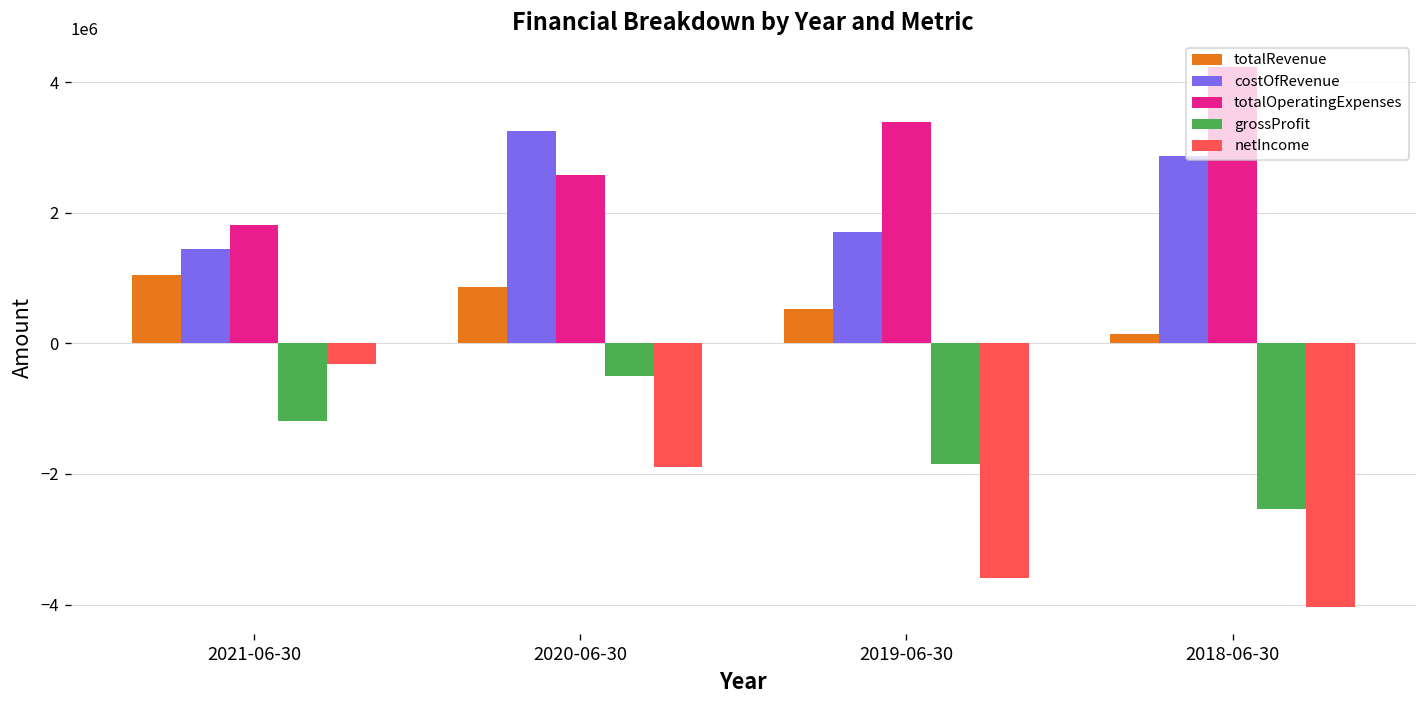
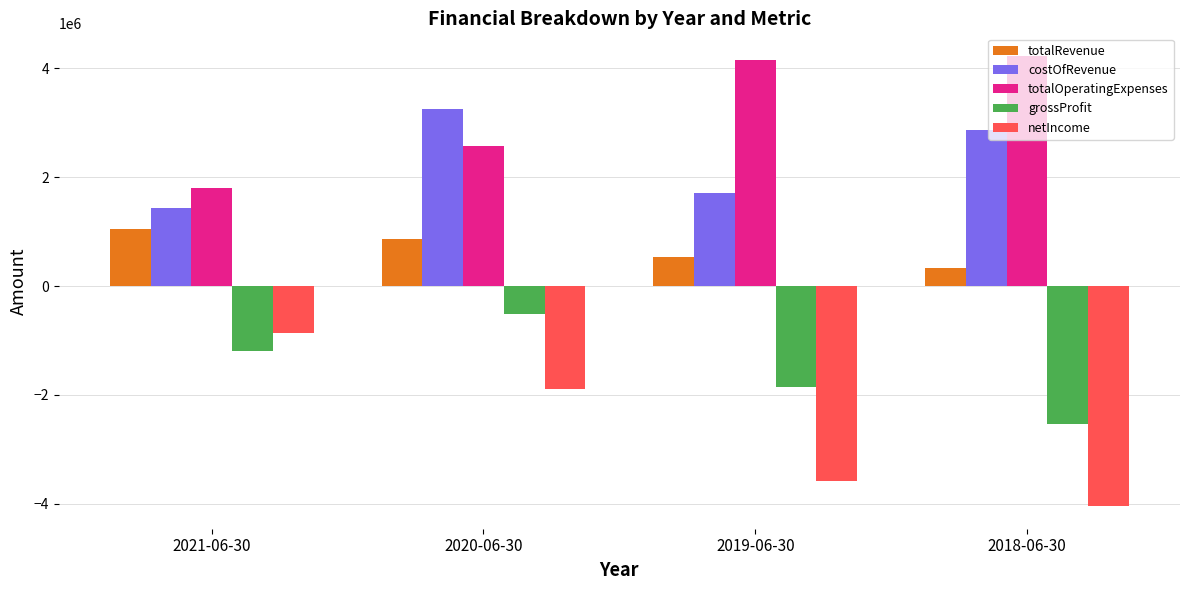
  {
    "totalRevenue": {
      "2021-06-30": 1100000,
      "2020-06-30": 900000,
      "2019-06-30": 500000,
-     "2018-06-30": 100000
+     "2018-06-30": 300000
    },
    "costOfRevenue": {
      "2021-06-30": 1400000,
      "2020-06-30": 3300000,
      "2019-06-30": 1700000,
      "2018-06-30": 2900000
    },
    "totalOperatingExpenses": {
      "2021-06-30": 1800000,
      "2020-06-30": 2600000,
-     "2019-06-30": 3400000
+     "2019-06-30": 4100000
    },
    "grossProfit": {
      "2021-06-30": -1200000,
      "2020-06-30": -500000,
      "2019-06-30": -1800000,
      "2018-06-30": -2500000
    },
    "netIncome": {
-     "2021-06-30": -300000,
+     "2021-06-30": -900000,
      "2020-06-30": -1900000,
      "2019-06-30": -3600000,
      "2018-06-30": -4000000
    }
  }
